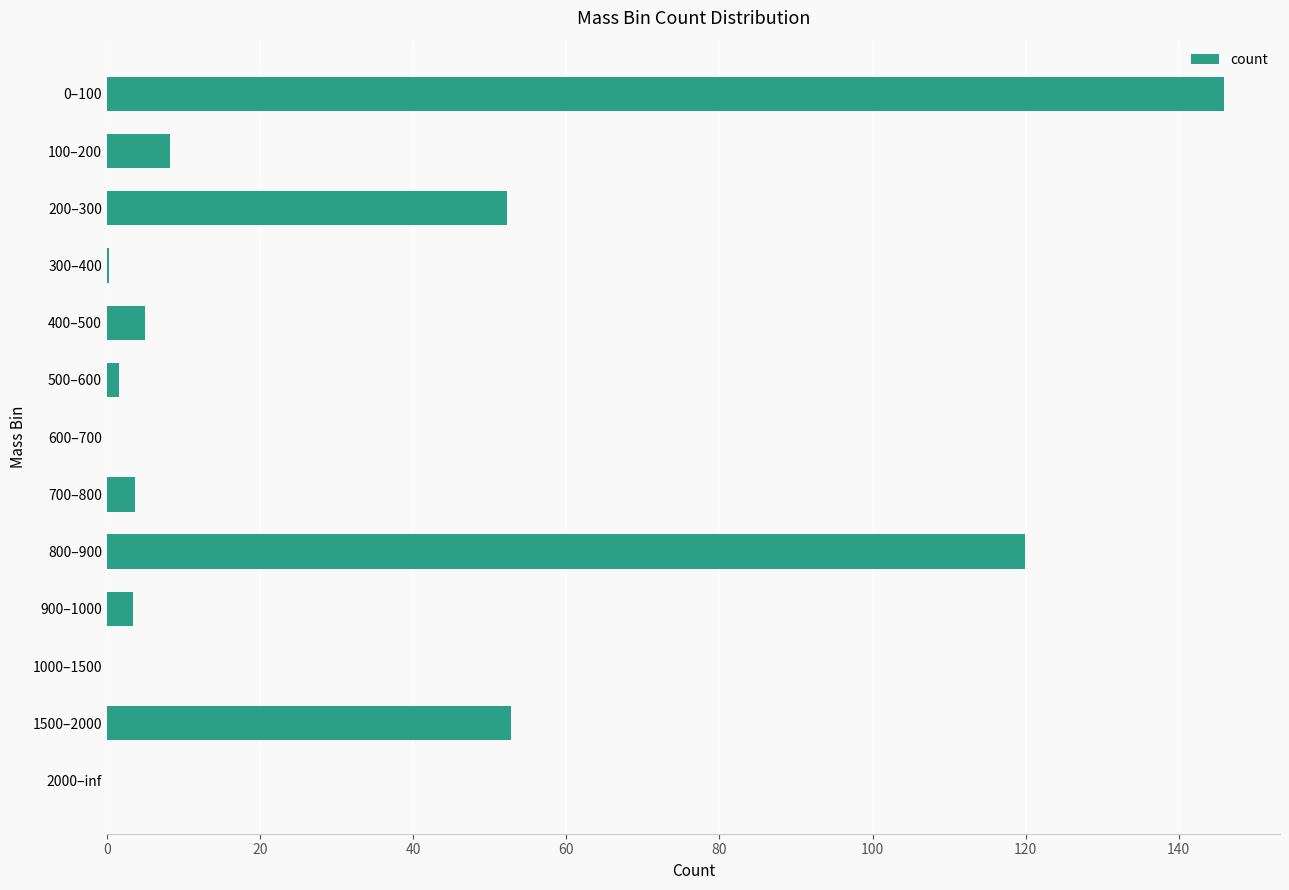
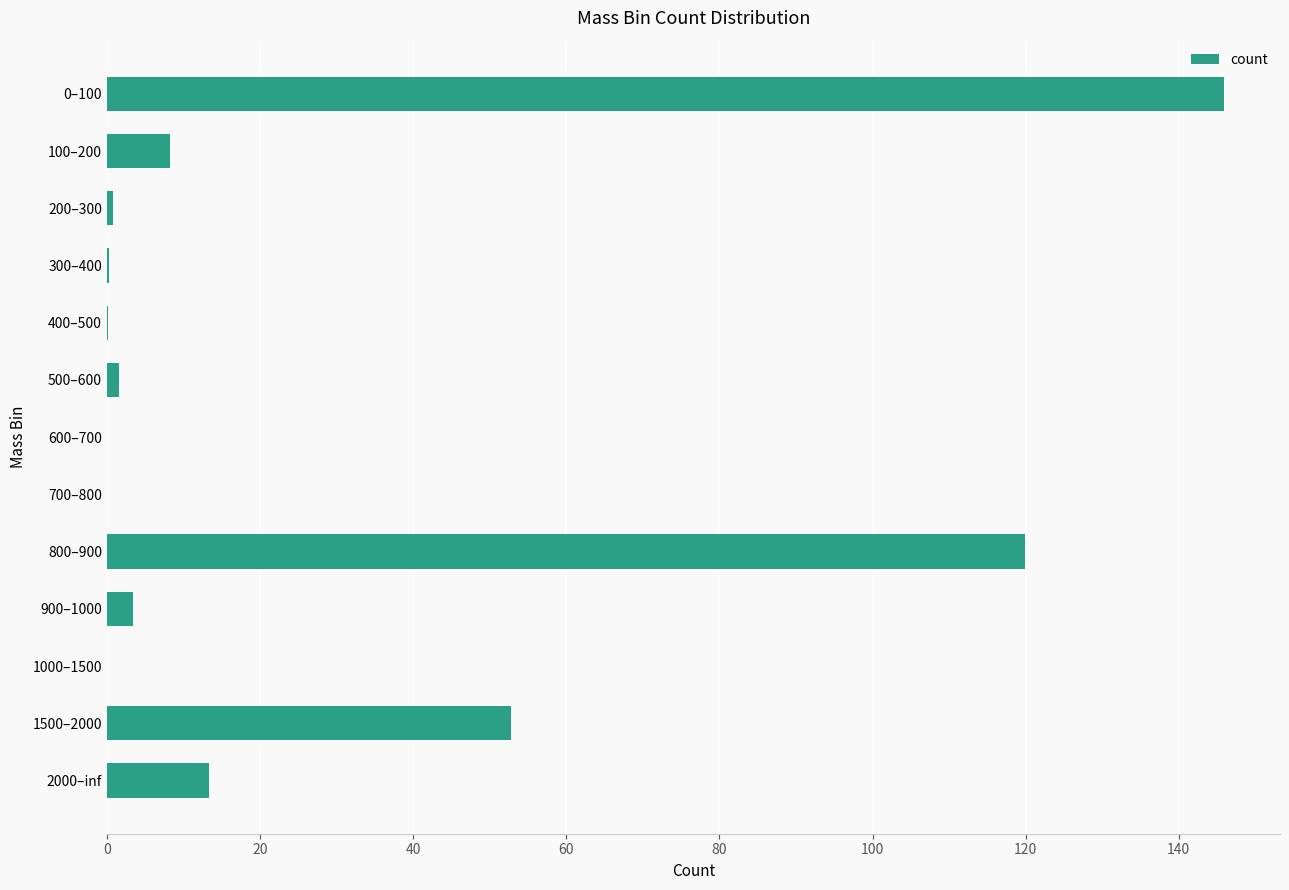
  {
    "0–100": 146,
    "100–200": 8,
-   "200–300": 52,
-   "400–500": 5,
+   "200–300": 1,
+   "400–500": 0,
    "500–600": 2,
-   "700–800": 4,
+   "700–800": 0,
    "800–900": 120,
    "900–1000": 3,
    "1500–2000": 53,
-   "2000–inf": 0
+   "2000–inf": 13
  }
